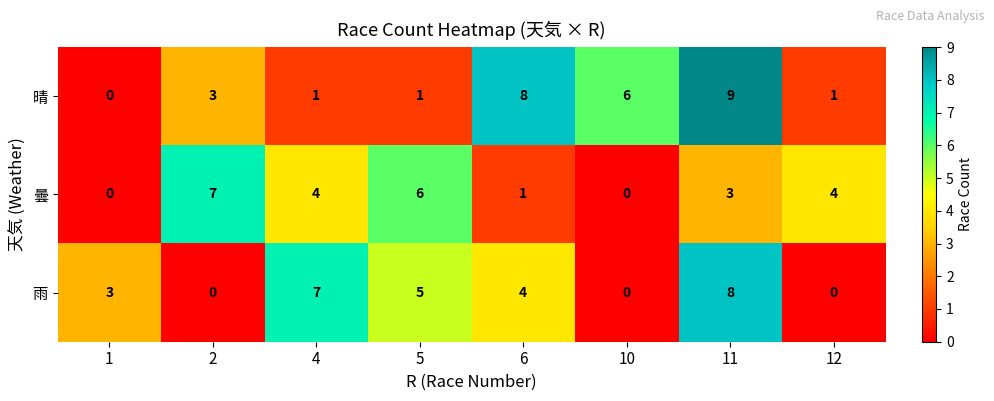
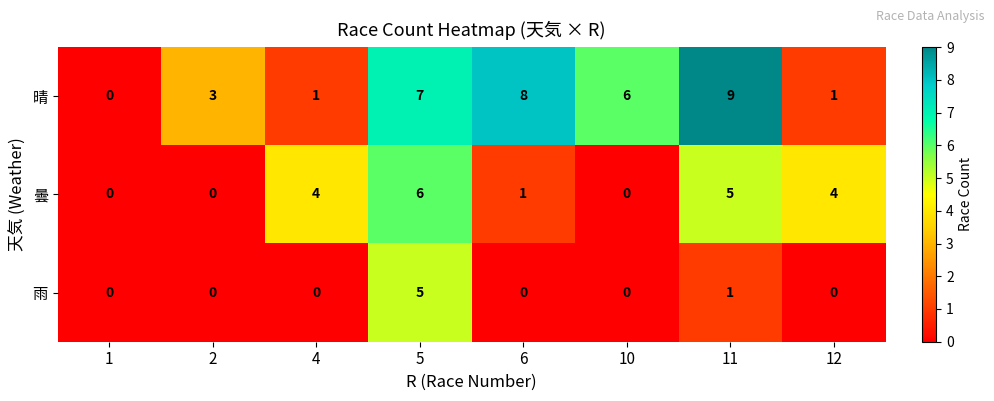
  {
    "晴": {
      "1": 0,
      "2": 3,
      "4": 1,
-     "5": 1,
+     "5": 7,
      "6": 8,
      "10": 6,
      "11": 9,
      "12": 1
    },
    "曇": {
      "1": 0,
-     "2": 7,
+     "2": 0,
      "4": 4,
      "5": 6,
      "6": 1,
      "10": 0,
-     "11": 3,
+     "11": 5,
      "12": 4
    },
    "雨": {
-     "1": 3,
+     "1": 0,
      "2": 0,
-     "4": 7,
+     "4": 0,
      "5": 5,
-     "6": 4,
+     "6": 0,
      "10": 0,
-     "11": 8,
+     "11": 1,
      "12": 0
    }
  }
